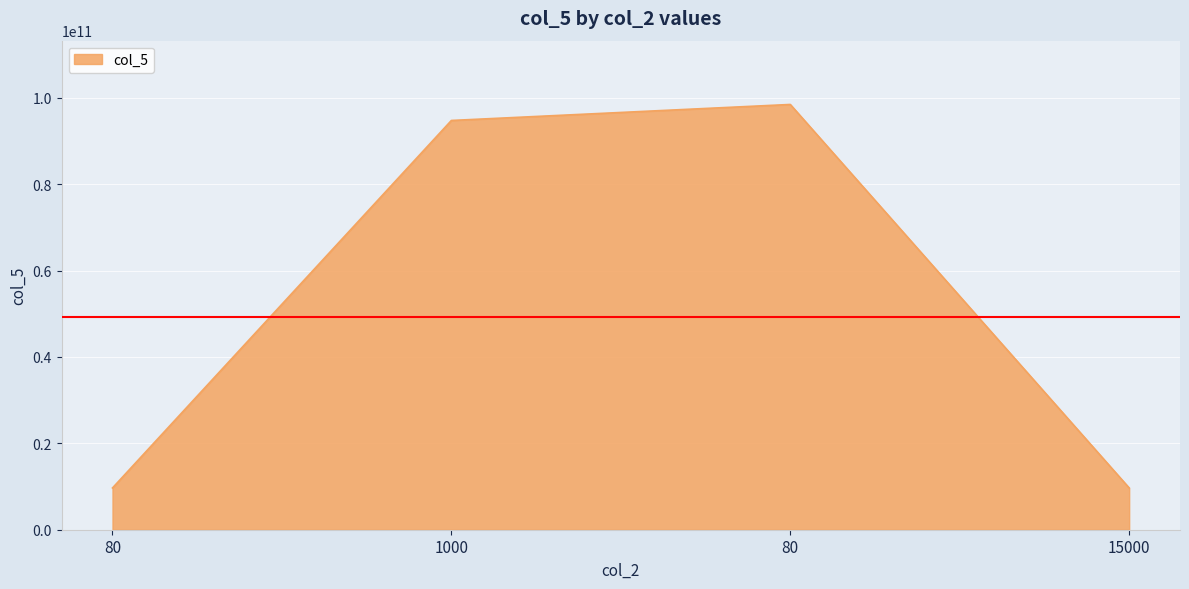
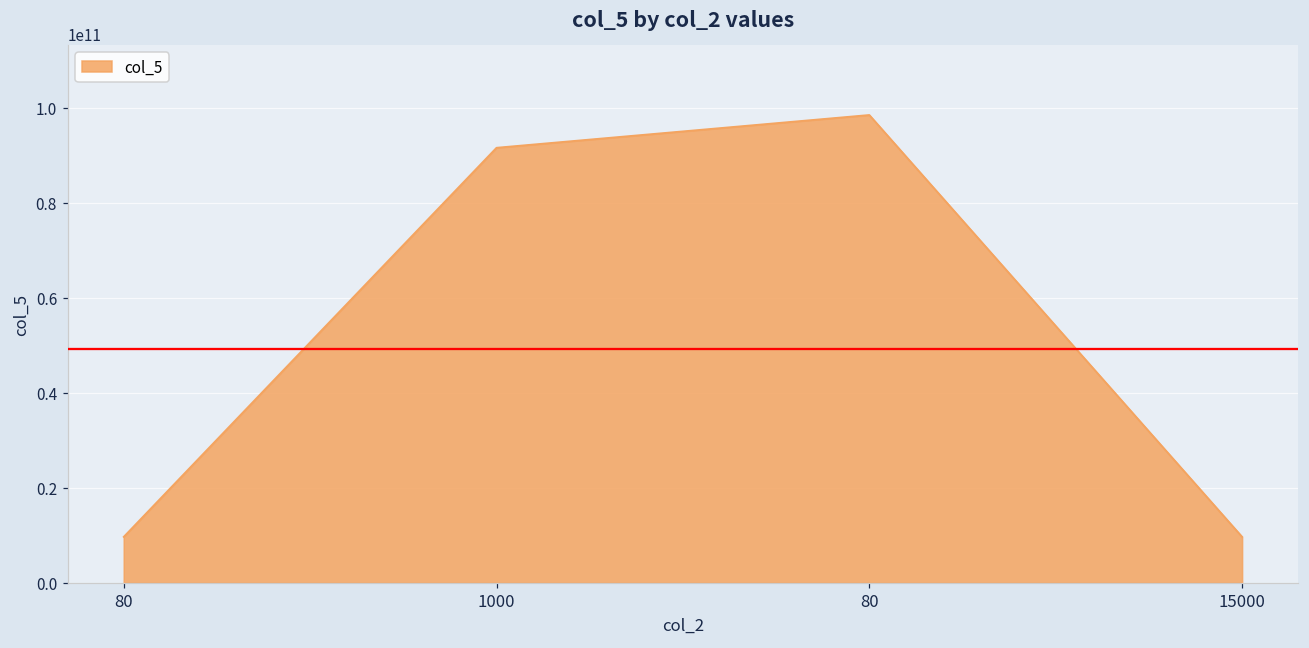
  {
-   "1000": 95000000000,
+   "1000": 92000000000,
    "15000": 10000000000
  }
